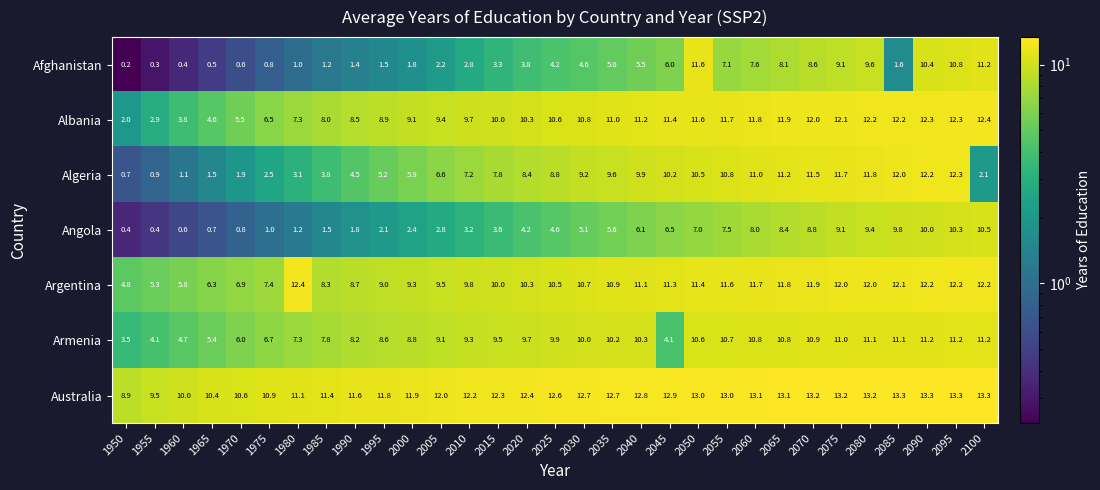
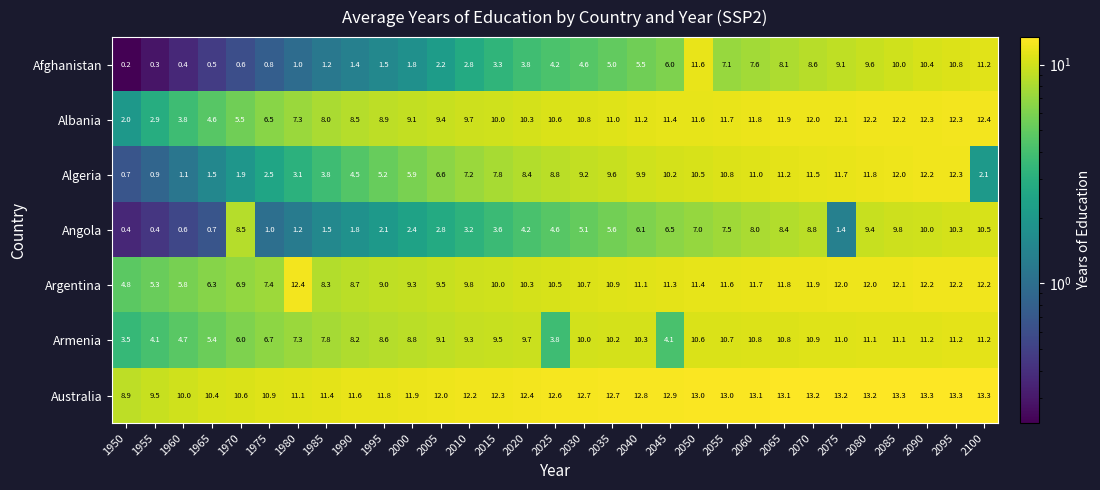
  {
    "Afghanistan": {
      "1950": 0.2,
      "1955": 0.3,
      "1960": 0.4,
      "1965": 0.5,
      "1970": 0.6,
      "1975": 0.8,
      "1980": 1.0,
      "1985": 1.2,
      "1990": 1.4,
      "1995": 1.5,
      "2000": 1.8,
      "2005": 2.2,
      "2010": 2.8,
      "2015": 3.3,
      "2020": 3.8,
      "2025": 4.2,
      "2030": 4.6,
      "2035": 5.0,
      "2040": 5.5,
      "2045": 6.0,
      "2050": 11.6,
      "2055": 7.1,
      "2060": 7.6,
      "2065": 8.1,
      "2070": 8.6,
      "2075": 9.1,
      "2080": 9.6,
-     "2085": 1.6,
+     "2085": 10.0,
      "2090": 10.4,
      "2095": 10.8,
      "2100": 11.2
    },
    "Angola": {
      "1950": 0.4,
      "1955": 0.4,
      "1960": 0.6,
      "1965": 0.7,
-     "1970": 0.8,
+     "1970": 8.5,
      "1975": 1.0,
      "1980": 1.2,
      "1985": 1.5,
      "1990": 1.8,
      "1995": 2.1,
      "2000": 2.4,
      "2005": 2.8,
      "2010": 3.2,
      "2015": 3.6,
      "2020": 4.2,
      "2025": 4.6,
      "2030": 5.1,
      "2035": 5.6,
      "2040": 6.1,
      "2045": 6.5,
      "2050": 7.0,
      "2055": 7.5,
      "2060": 8.0,
      "2065": 8.4,
      "2070": 8.8,
-     "2075": 9.1,
+     "2075": 1.4,
      "2080": 9.4,
      "2085": 9.8,
      "2090": 10.0,
      "2095": 10.3,
      "2100": 10.5
    },
    "Armenia": {
      "1950": 3.5,
      "1955": 4.1,
      "1960": 4.7,
      "1965": 5.4,
      "1970": 6.0,
      "1975": 6.7,
      "1980": 7.3,
      "1985": 7.8,
      "1990": 8.2,
      "1995": 8.6,
      "2000": 8.8,
      "2005": 9.1,
      "2010": 9.3,
      "2015": 9.5,
      "2020": 9.7,
-     "2025": 9.9,
+     "2025": 3.8,
      "2030": 10.0,
      "2035": 10.2,
      "2040": 10.3,
      "2045": 4.1,
      "2050": 10.6,
      "2055": 10.7,
      "2060": 10.8,
      "2065": 10.8,
      "2070": 10.9,
      "2075": 11.0,
      "2080": 11.1,
      "2085": 11.1,
      "2090": 11.2,
      "2095": 11.2,
      "2100": 11.2
    }
  }
